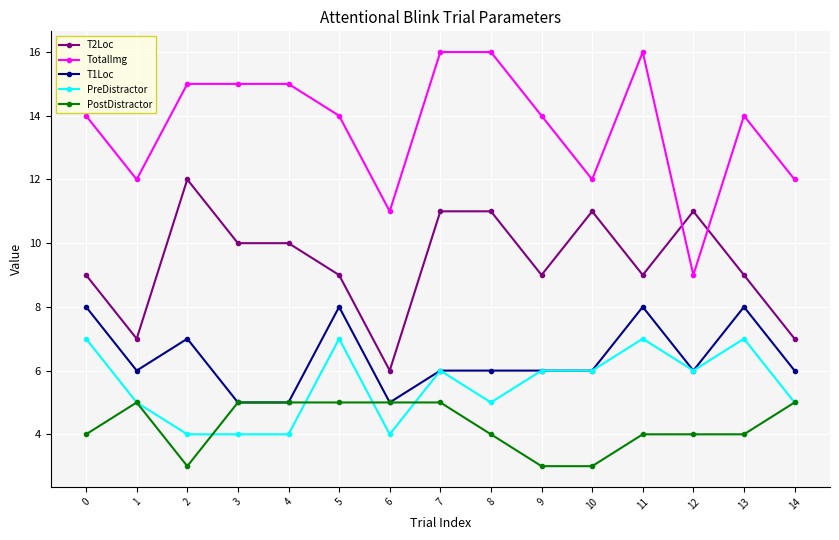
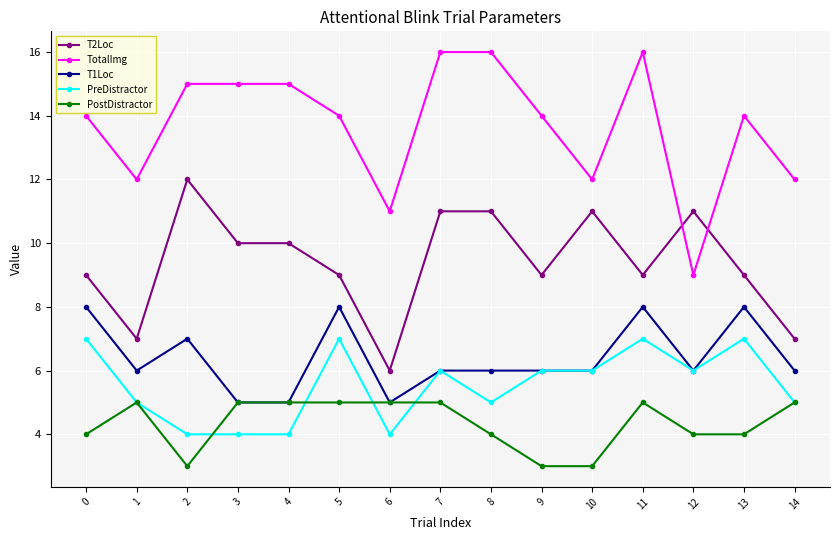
  {
    "T2Loc": {
      "0": 9,
      "1": 7,
      "2": 12,
      "3": 10,
      "4": 10,
      "5": 9,
      "6": 6,
      "7": 11,
      "8": 11,
      "9": 9,
      "10": 11,
      "11": 9,
      "12": 11,
      "13": 9,
      "14": 7
    },
    "TotalImg": {
      "0": 14,
      "1": 12,
      "2": 15,
      "3": 15,
      "4": 15,
      "5": 14,
      "6": 11,
      "7": 16,
      "8": 16,
      "9": 14,
      "10": 12,
      "11": 16,
      "12": 9,
      "13": 14,
      "14": 12
    },
    "T1Loc": {
      "0": 8,
      "1": 6,
      "2": 7,
      "5": 8,
      "8": 6,
      "11": 8,
      "13": 8,
      "14": 6
    },
    "PreDistractor": {
      "0": 7,
      "2": 4,
      "3": 4,
      "4": 4,
      "5": 7,
      "6": 4,
      "8": 5,
      "11": 7,
      "13": 7
    },
    "PostDistractor": {
      "0": 4,
      "2": 3,
      "5": 5,
      "7": 5,
      "8": 4,
      "9": 3,
      "10": 3,
-     "11": 4,
+     "11": 5,
      "12": 4,
      "13": 4
    }
  }
